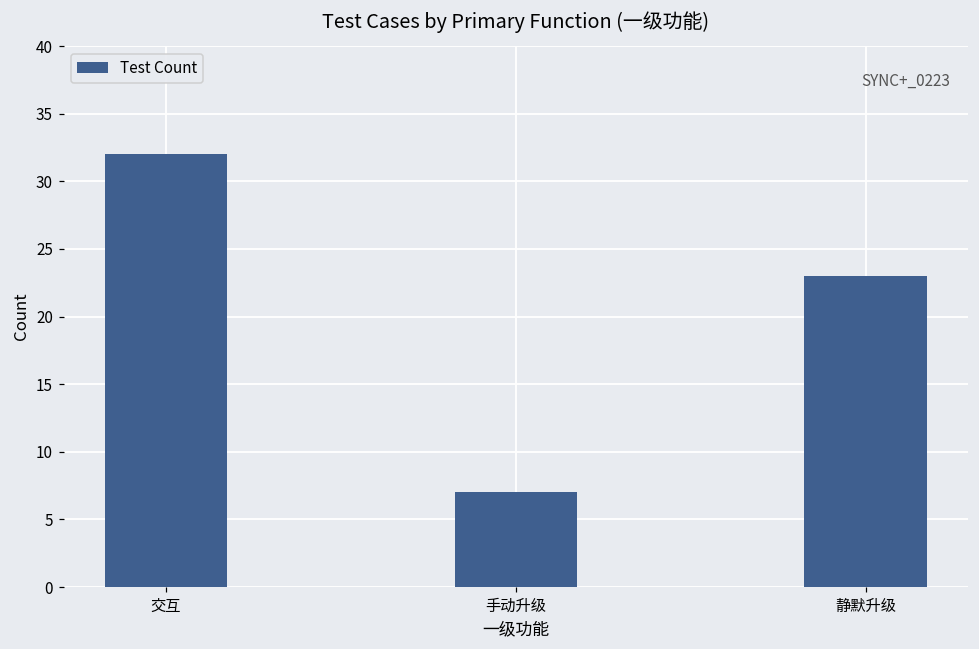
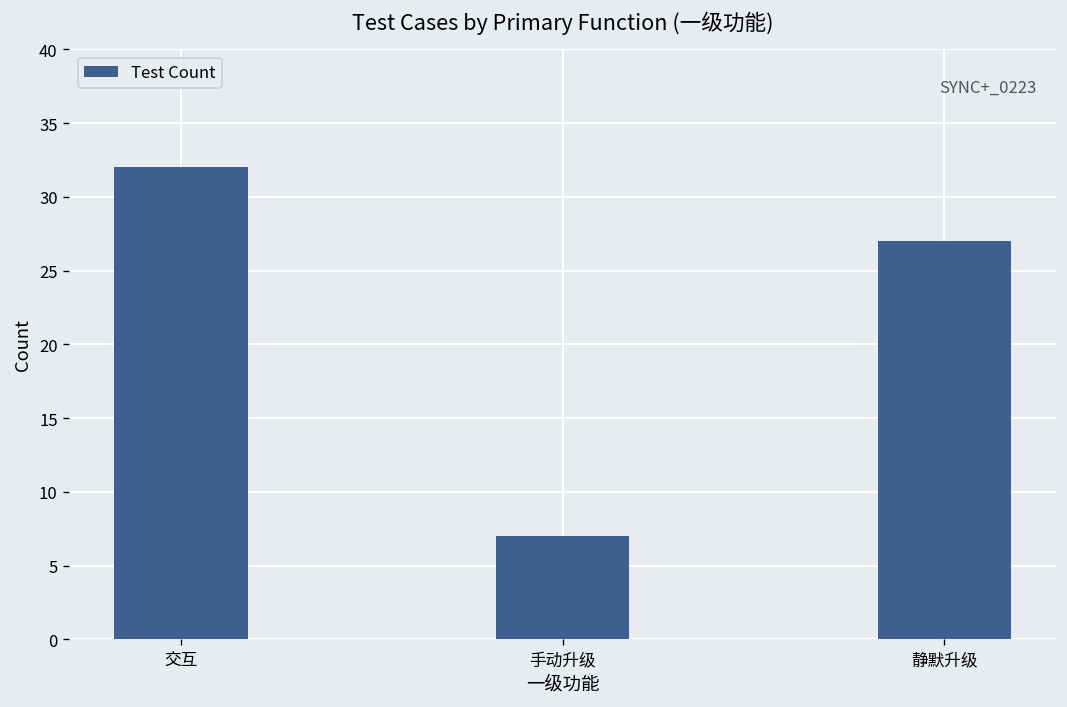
  {
    "交互": 32,
    "手动升级": 7,
-   "静默升级": 23
+   "静默升级": 27
  }
